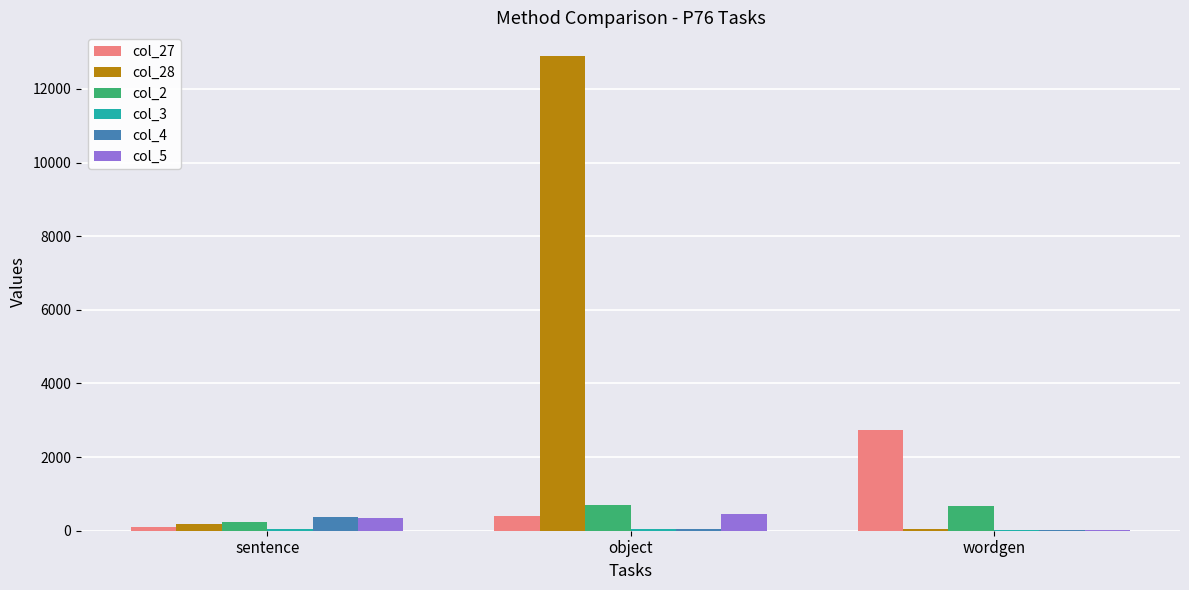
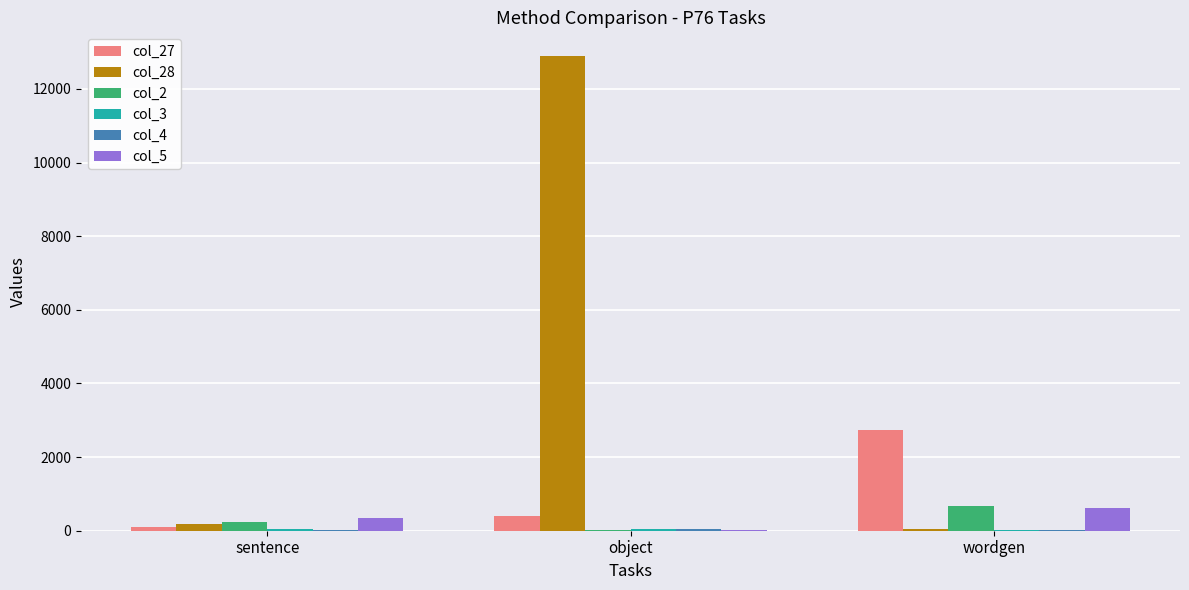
  {
    "col_27": {
      "sentence": 100,
      "object": 400,
      "wordgen": 2700
    },
    "col_28": {
      "sentence": 200,
      "object": 12900
    },
    "col_2": {
      "sentence": 200,
-     "object": 700,
+     "object": 0,
      "wordgen": 700
    },
    "col_4": {
-     "sentence": 400
+     "sentence": 0
    },
    "col_5": {
      "sentence": 300,
-     "object": 400,
-     "wordgen": 0
+     "object": 0,
+     "wordgen": 600
    }
  }
